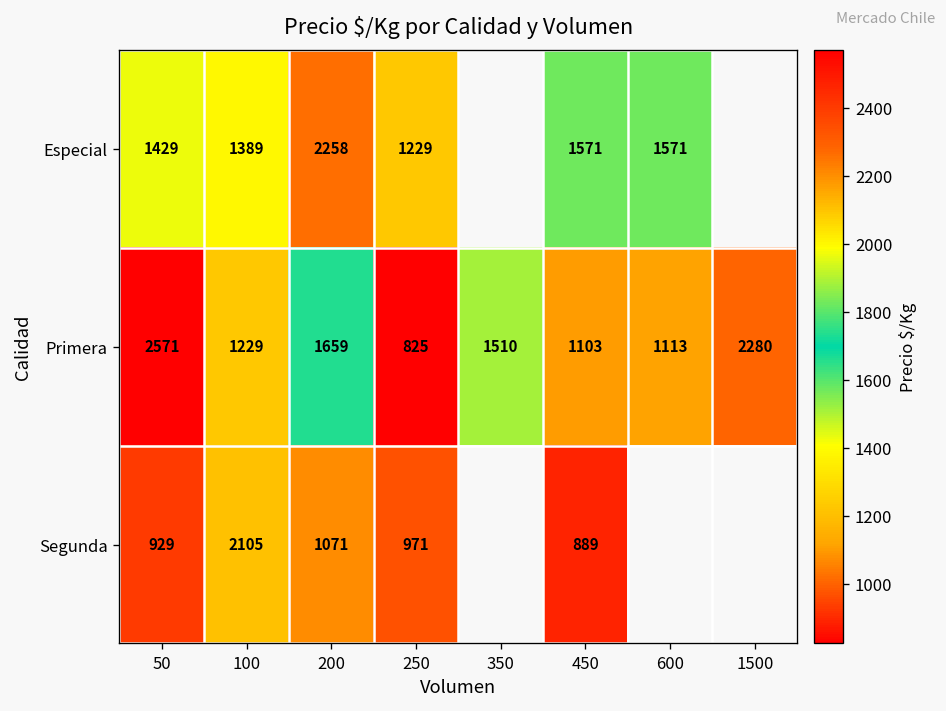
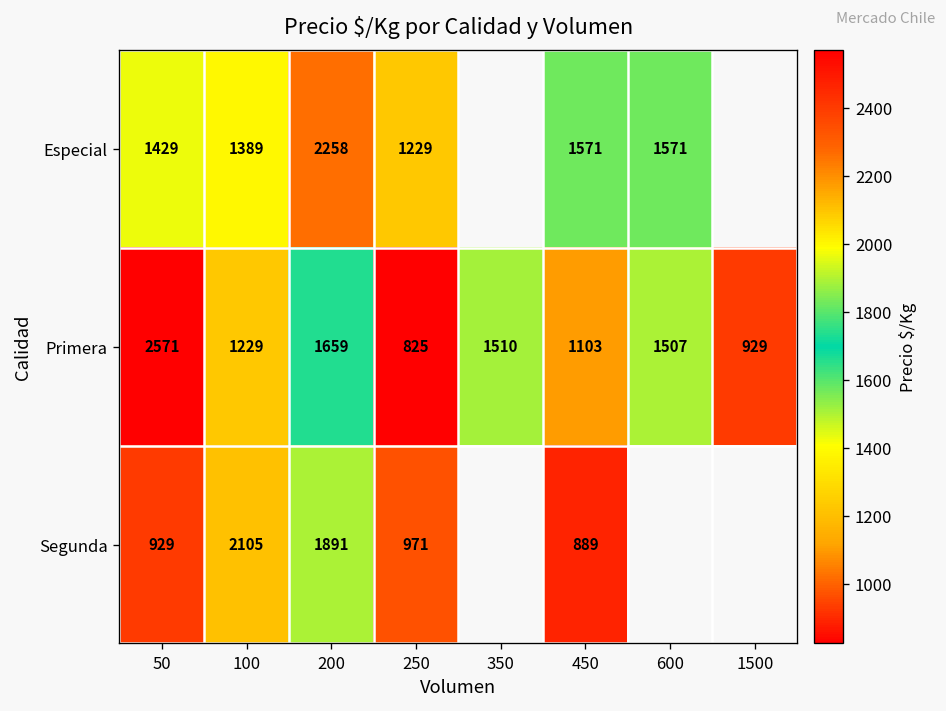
  {
    "Especial": {
      "50": 1429,
      "100": 1389,
      "200": 2258,
      "250": 1229,
      "450": 1571,
      "600": 1571
    },
    "Primera": {
      "50": 2571,
      "100": 1229,
      "200": 1659,
      "250": 825,
      "350": 1510,
      "450": 1103,
-     "600": 1113,
-     "1500": 2280
+     "600": 1507,
+     "1500": 929
    },
    "Segunda": {
      "50": 929,
      "100": 2105,
-     "200": 1071,
+     "200": 1891,
      "250": 971,
      "450": 889
    }
  }
